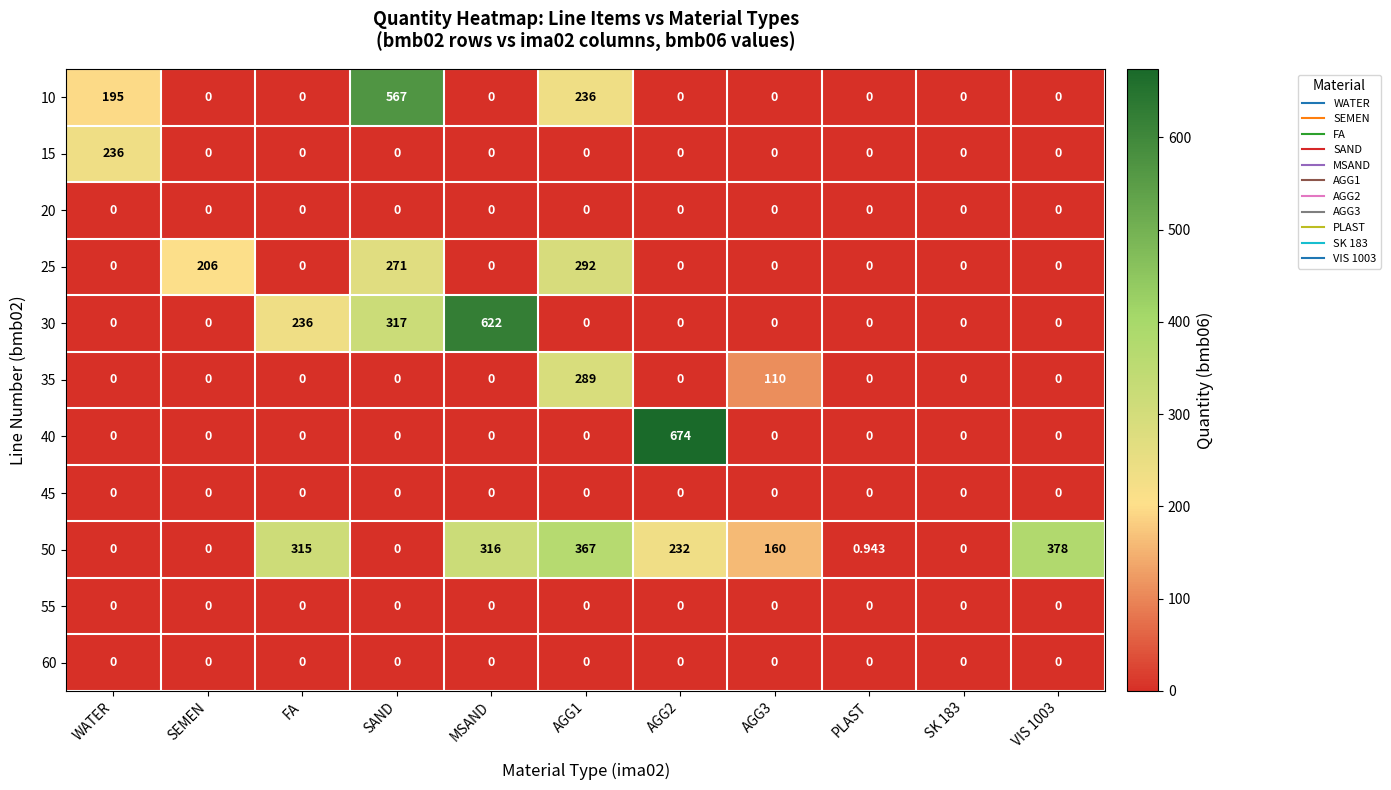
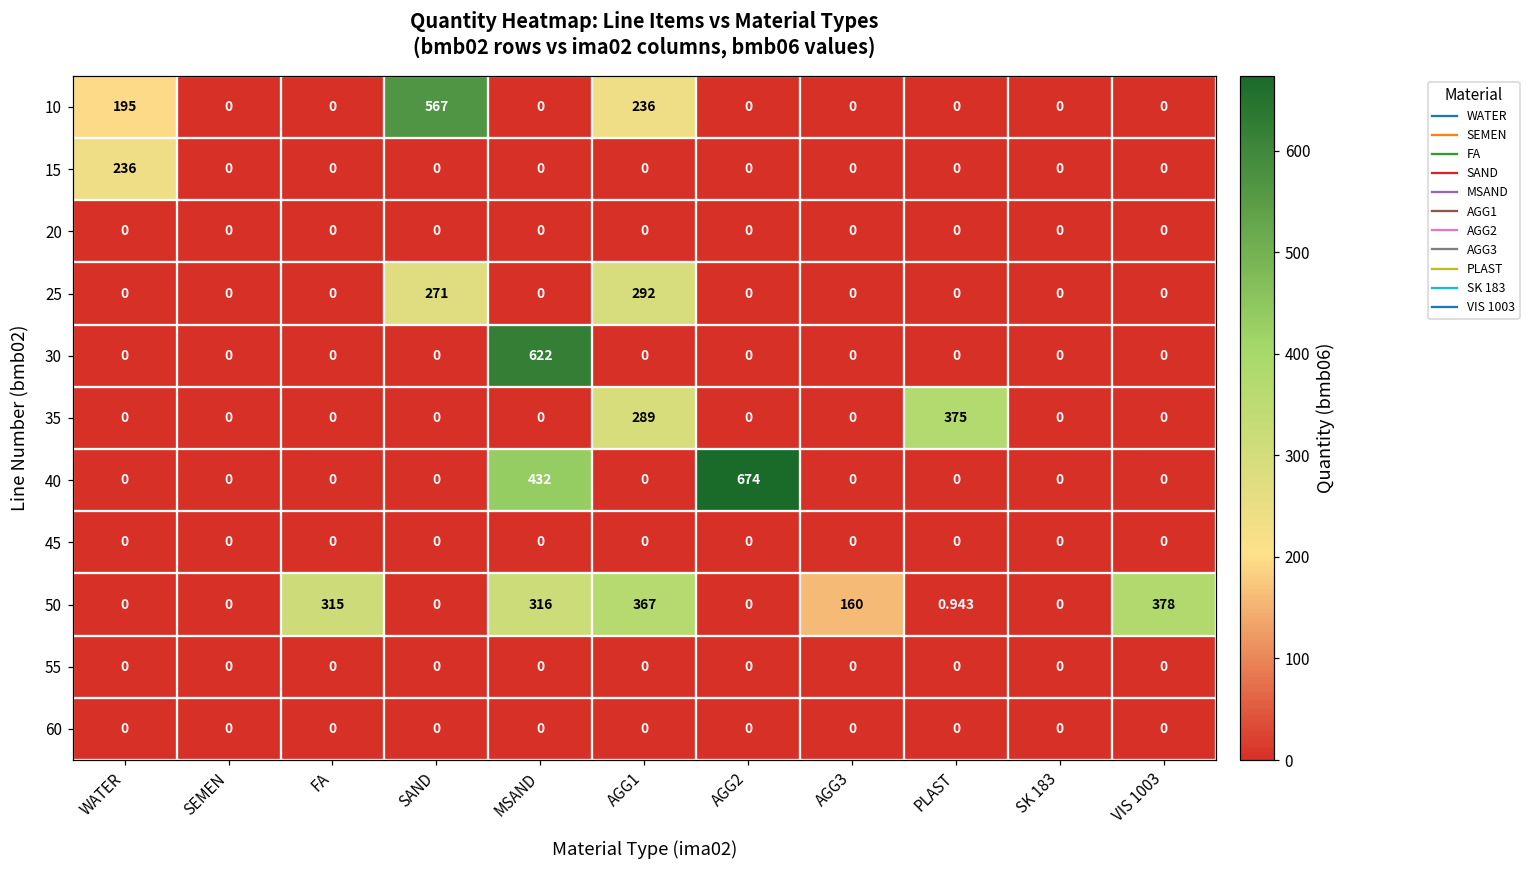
  {
    "10": {
      "WATER": 195,
      "SEMEN": 0,
      "FA": 0,
      "SAND": 567,
      "MSAND": 0,
      "AGG1": 236,
      "AGG2": 0,
      "AGG3": 0,
      "PLAST": 0,
      "SK 183": 0,
      "VIS 1003": 0
    },
    "15": {
      "WATER": 236,
      "SEMEN": 0,
      "FA": 0,
      "SAND": 0,
      "MSAND": 0,
      "AGG1": 0,
      "AGG2": 0,
      "AGG3": 0,
      "PLAST": 0,
      "SK 183": 0,
      "VIS 1003": 0
    },
    "20": {
      "WATER": 0,
      "SEMEN": 0,
      "FA": 0,
      "SAND": 0,
      "MSAND": 0,
      "AGG1": 0,
      "AGG2": 0,
      "AGG3": 0,
      "PLAST": 0,
      "SK 183": 0,
      "VIS 1003": 0
    },
    "25": {
      "WATER": 0,
-     "SEMEN": 206,
+     "SEMEN": 0,
      "FA": 0,
      "SAND": 271,
      "MSAND": 0,
      "AGG1": 292,
      "AGG2": 0,
      "AGG3": 0,
      "PLAST": 0,
      "SK 183": 0,
      "VIS 1003": 0
    },
    "30": {
      "WATER": 0,
      "SEMEN": 0,
-     "FA": 236,
-     "SAND": 317,
+     "FA": 0,
+     "SAND": 0,
      "MSAND": 622,
      "AGG1": 0,
      "AGG2": 0,
      "AGG3": 0,
      "PLAST": 0,
      "SK 183": 0,
      "VIS 1003": 0
    },
    "35": {
      "WATER": 0,
      "SEMEN": 0,
      "FA": 0,
      "SAND": 0,
      "MSAND": 0,
      "AGG1": 289,
      "AGG2": 0,
-     "AGG3": 110,
-     "PLAST": 0,
+     "AGG3": 0,
+     "PLAST": 375,
      "SK 183": 0,
      "VIS 1003": 0
    },
    "40": {
      "WATER": 0,
      "SEMEN": 0,
      "FA": 0,
      "SAND": 0,
-     "MSAND": 0,
+     "MSAND": 432,
      "AGG1": 0,
      "AGG2": 674,
      "AGG3": 0,
      "PLAST": 0,
      "SK 183": 0,
      "VIS 1003": 0
    },
    "45": {
      "WATER": 0,
      "SEMEN": 0,
      "FA": 0,
      "SAND": 0,
      "MSAND": 0,
      "AGG1": 0,
      "AGG2": 0,
      "AGG3": 0,
      "PLAST": 0,
      "SK 183": 0,
      "VIS 1003": 0
    },
    "50": {
      "WATER": 0,
      "SEMEN": 0,
      "FA": 315,
      "SAND": 0,
      "MSAND": 316,
      "AGG1": 367,
-     "AGG2": 232,
+     "AGG2": 0,
      "AGG3": 160,
      "PLAST": 0.943,
      "SK 183": 0,
      "VIS 1003": 378
    },
    "55": {
      "WATER": 0,
      "SEMEN": 0,
      "FA": 0,
      "SAND": 0,
      "MSAND": 0,
      "AGG1": 0,
      "AGG2": 0,
      "AGG3": 0,
      "PLAST": 0,
      "SK 183": 0,
      "VIS 1003": 0
    },
    "60": {
      "WATER": 0,
      "SEMEN": 0,
      "FA": 0,
      "SAND": 0,
      "MSAND": 0,
      "AGG1": 0,
      "AGG2": 0,
      "AGG3": 0,
      "PLAST": 0,
      "SK 183": 0,
      "VIS 1003": 0
    }
  }
